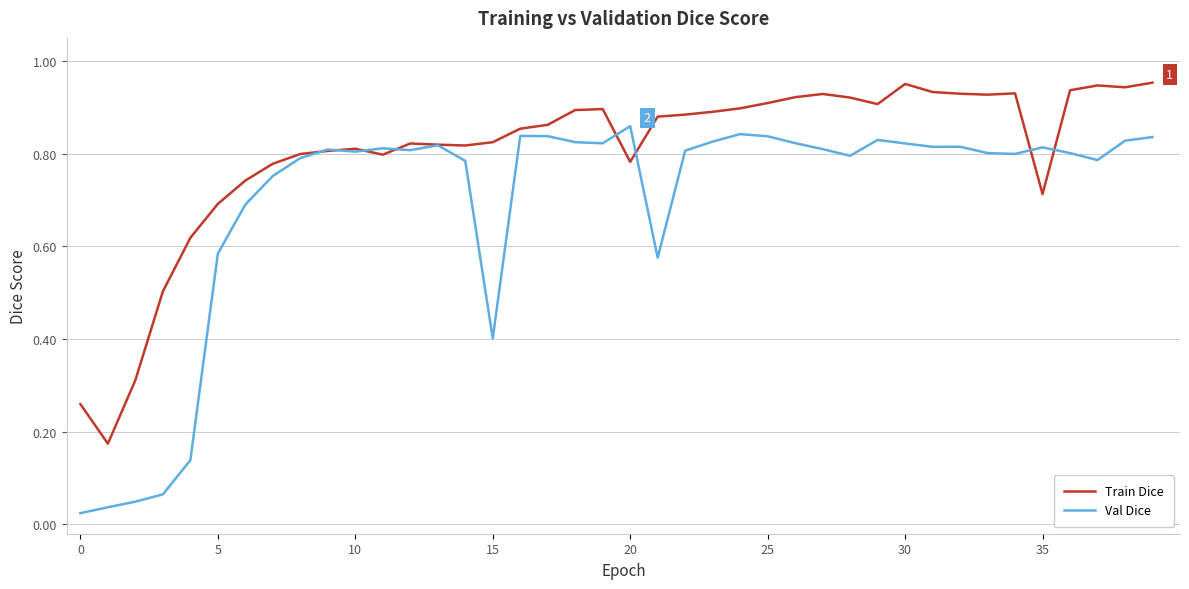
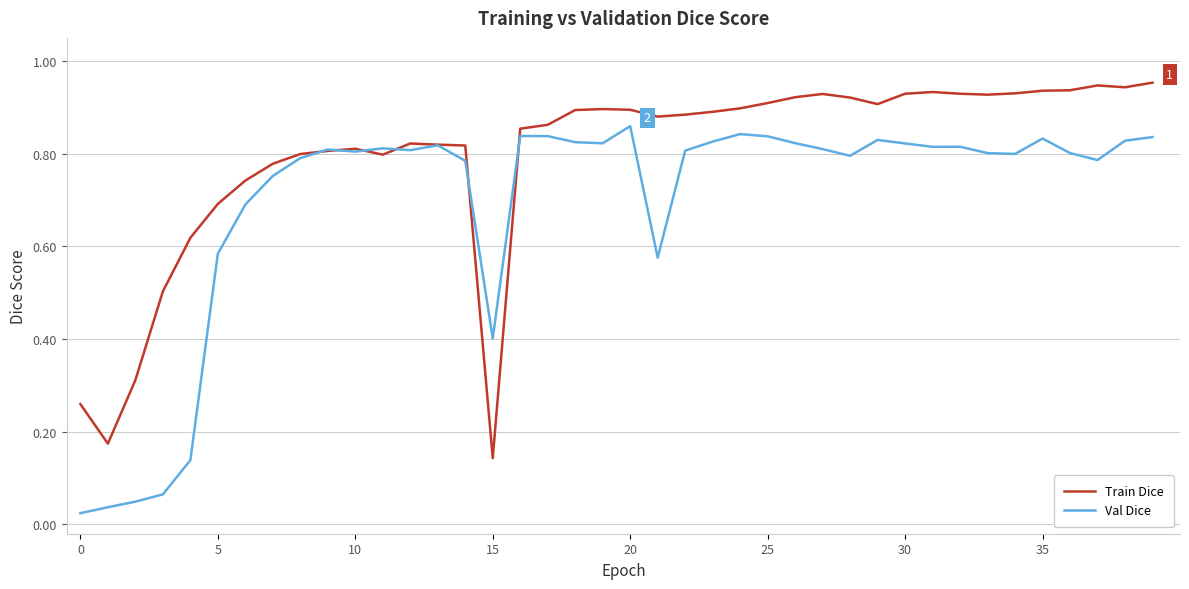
  {
    "Train Dice": {
      "0": 0.26,
      "5": 0.69,
      "10": 0.81,
-     "15": 0.82,
-     "20": 0.78,
+     "15": 0.14,
+     "20": 0.89,
      "25": 0.91,
-     "30": 0.95,
-     "35": 0.71
+     "30": 0.93,
+     "35": 0.94
    },
    "Val Dice": {
      "0": 0.02,
      "5": 0.58,
      "10": 0.80,
      "15": 0.40,
      "20": 0.86,
      "25": 0.84,
      "30": 0.82,
-     "35": 0.81
+     "35": 0.83
    }
  }
